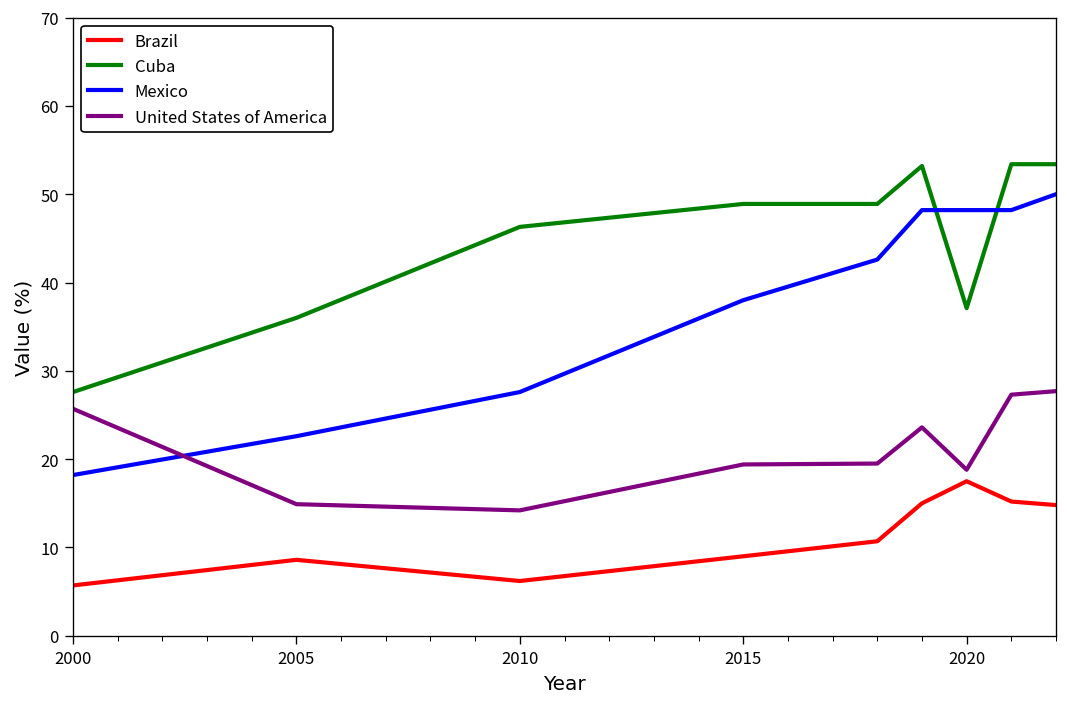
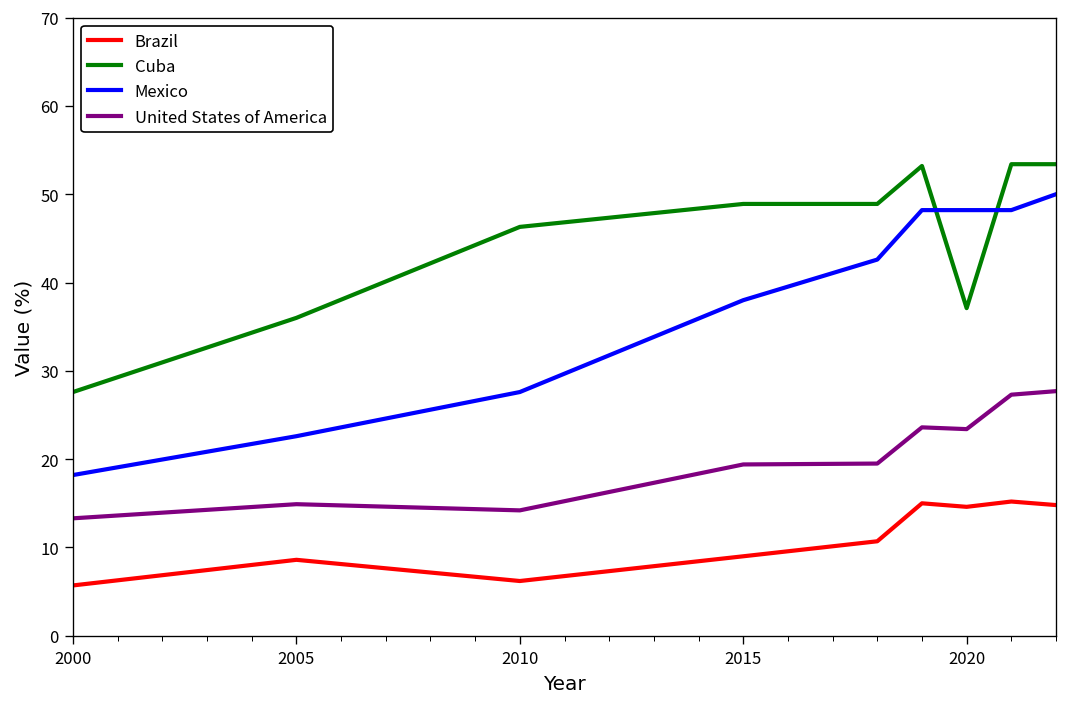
  {
    "Brazil": {
      "2000": 6,
      "2005": 9,
      "2010": 6,
      "2015": 9,
-     "2020": 18
+     "2020": 15
    },
    "Cuba": {
      "2000": 28,
      "2005": 36,
      "2010": 46,
      "2015": 49,
      "2020": 37
    },
    "Mexico": {
      "2000": 18,
      "2005": 23,
      "2010": 28,
      "2015": 38,
      "2020": 48
    },
    "United States of America": {
-     "2000": 26,
+     "2000": 13,
      "2005": 15,
      "2010": 14,
      "2015": 19,
-     "2020": 19
+     "2020": 23
    }
  }
